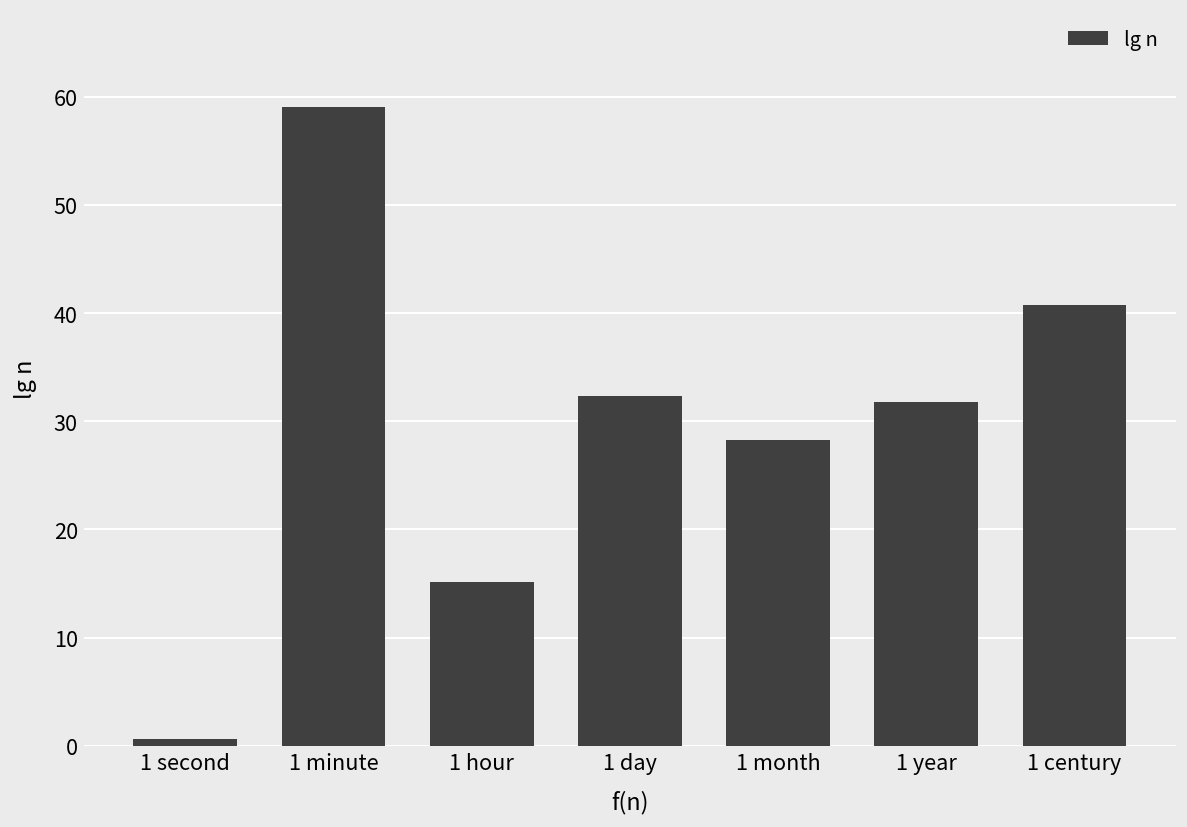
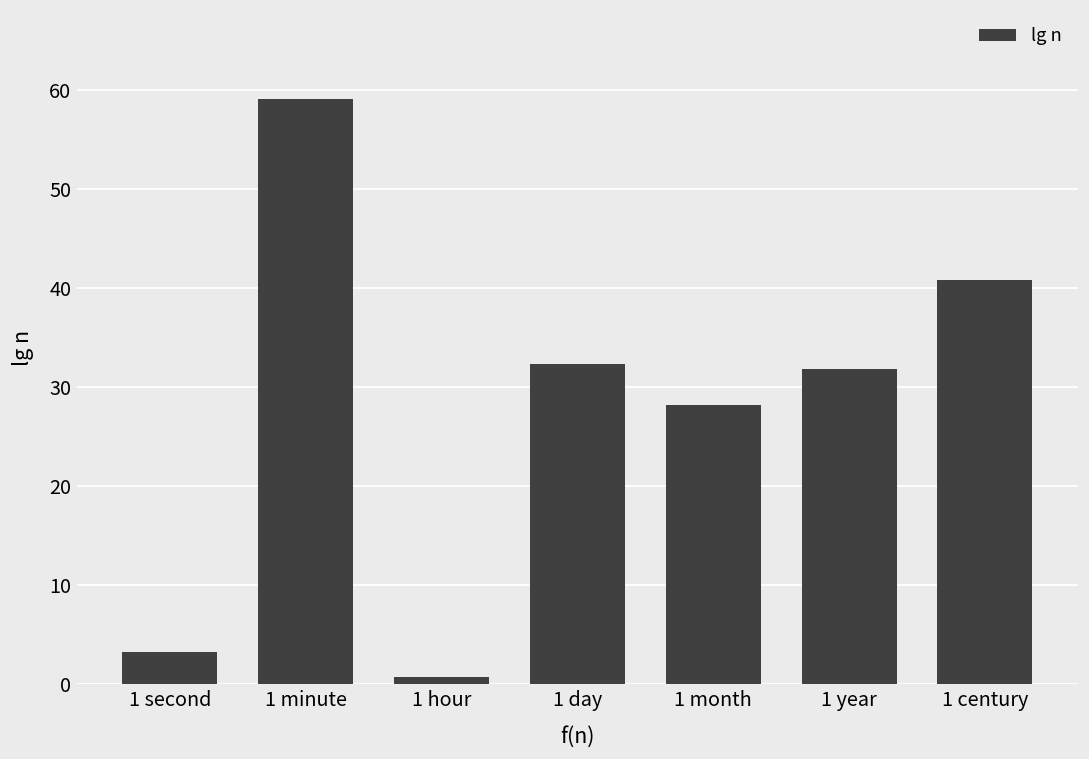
  {
-   "1 second": 1,
+   "1 second": 3,
    "1 minute": 59,
-   "1 hour": 15,
+   "1 hour": 1,
    "1 day": 32,
    "1 month": 28,
    "1 year": 32,
    "1 century": 41
  }
